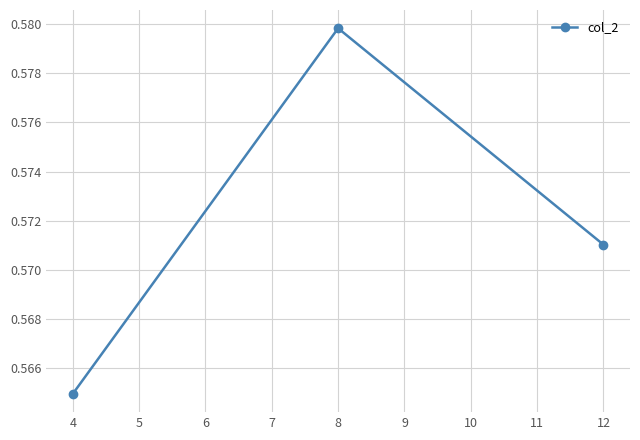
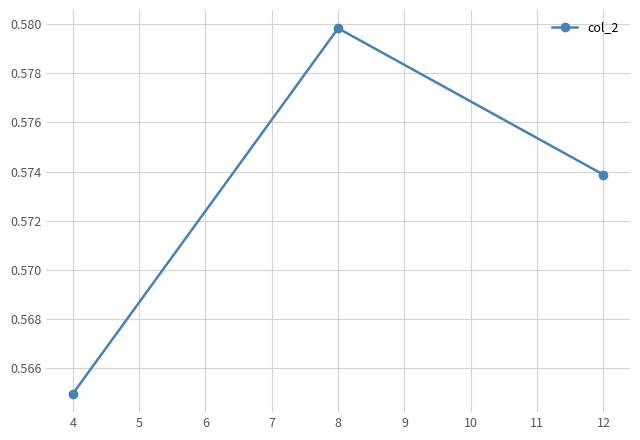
  {
    "4": 0.5649,
    "8": 0.5798,
-   "12": 0.5710
+   "12": 0.5739
  }
